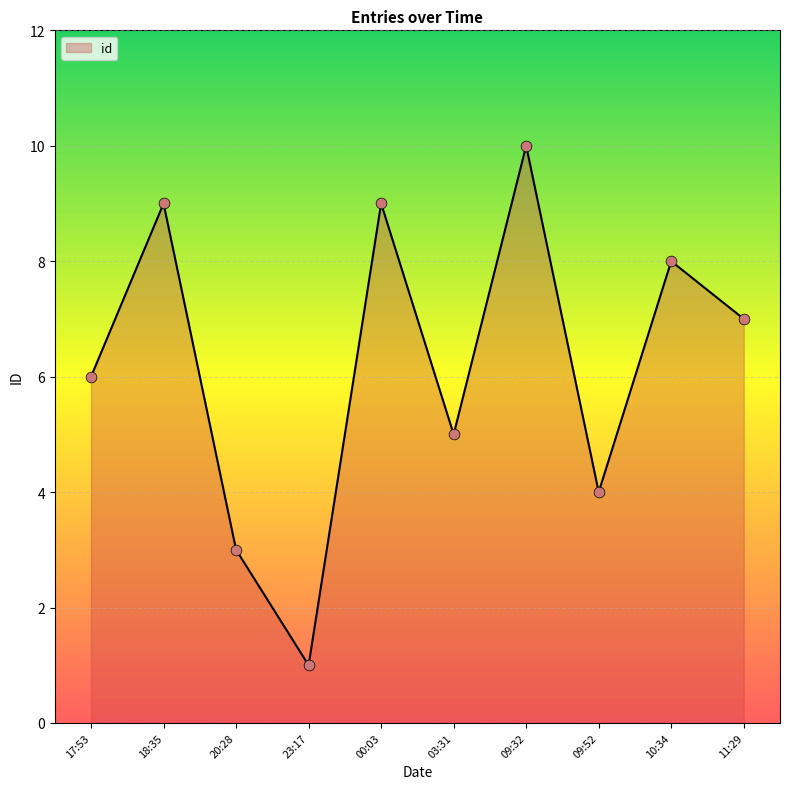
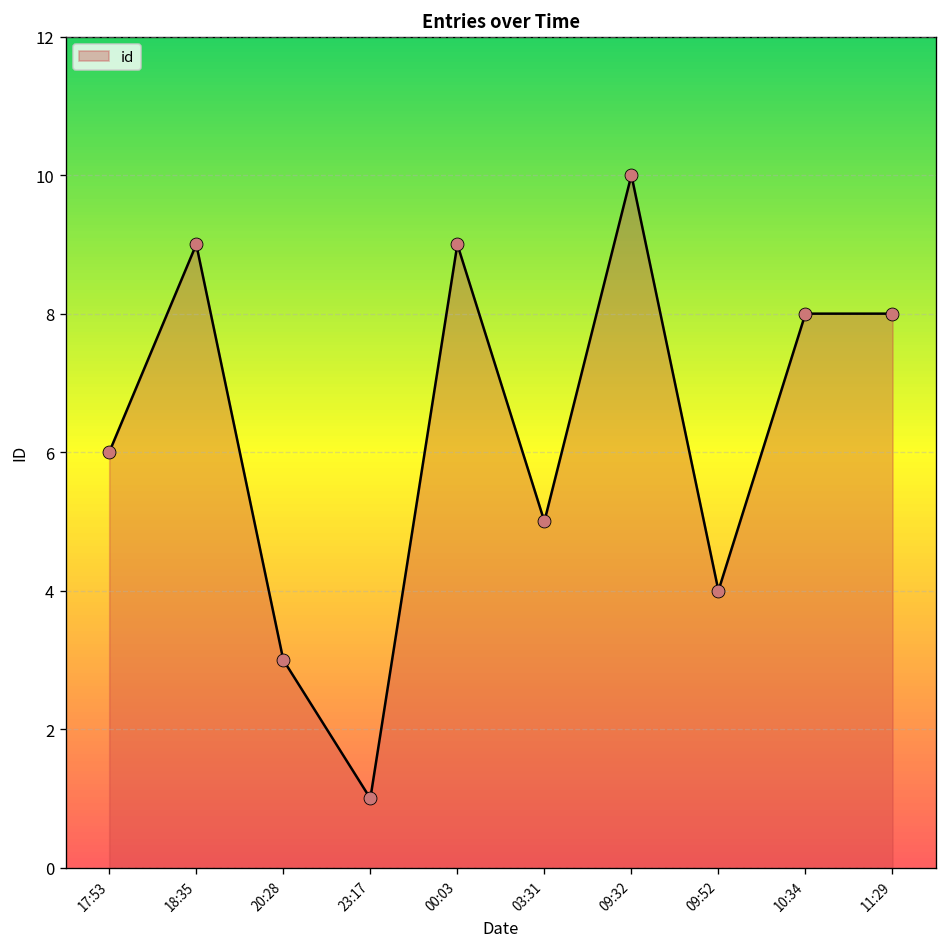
  {
    "17:53": 6,
    "18:35": 9,
    "20:28": 3,
    "23:17": 1,
    "00:03": 9,
    "03:31": 5,
    "09:32": 10,
    "09:52": 4,
    "10:34": 8,
-   "11:29": 7
+   "11:29": 8
  }
